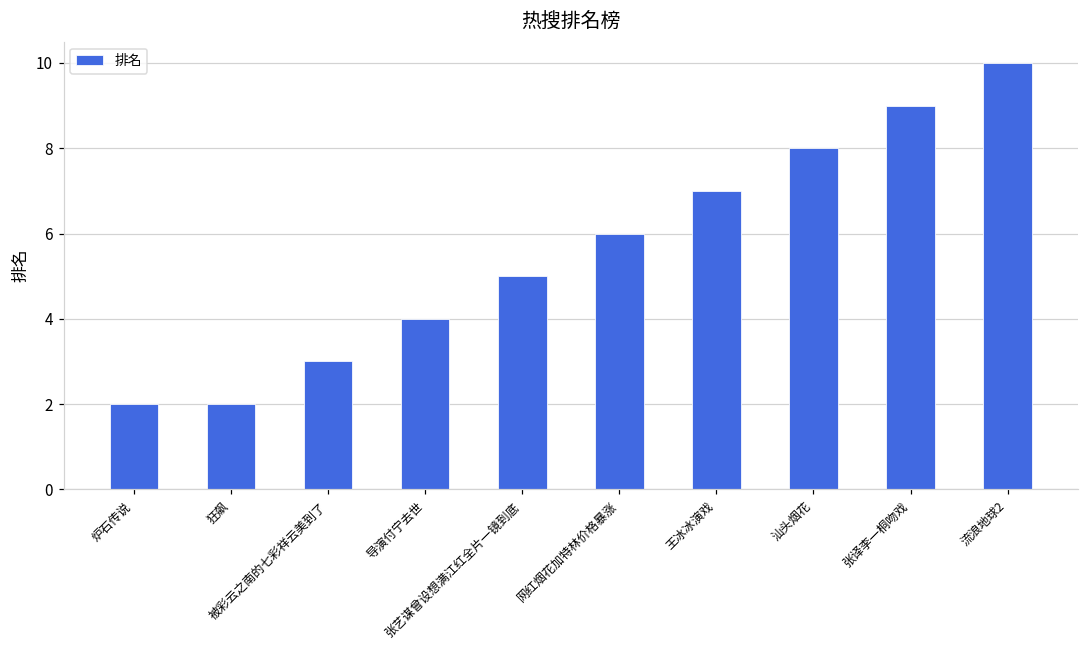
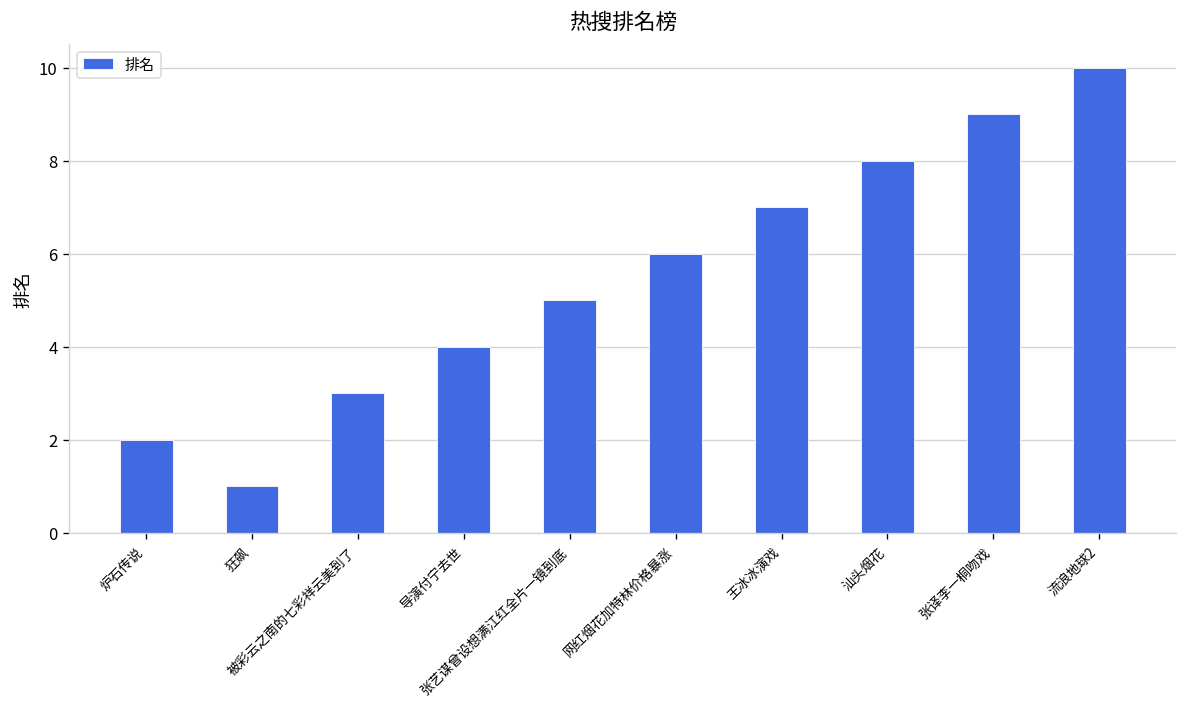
  {
    "炉石传说": 2,
-   "狂飙": 2,
+   "狂飙": 1,
    "被彩云之南的七彩祥云美到了": 3,
    "导演付宁去世": 4,
    "张艺谋曾设想满江红全片一镜到底": 5,
    "网红烟花加特林价格暴涨": 6,
    "王冰冰演戏": 7,
    "汕头烟花": 8,
    "张译李一桐吻戏": 9,
    "流浪地球2": 10
  }
